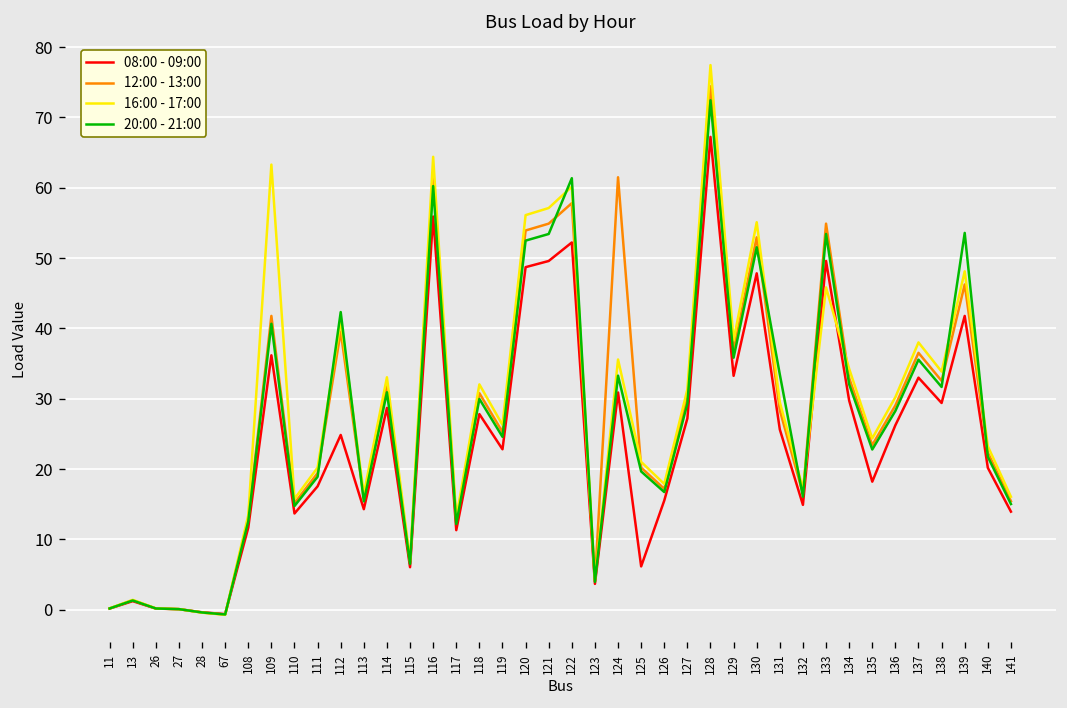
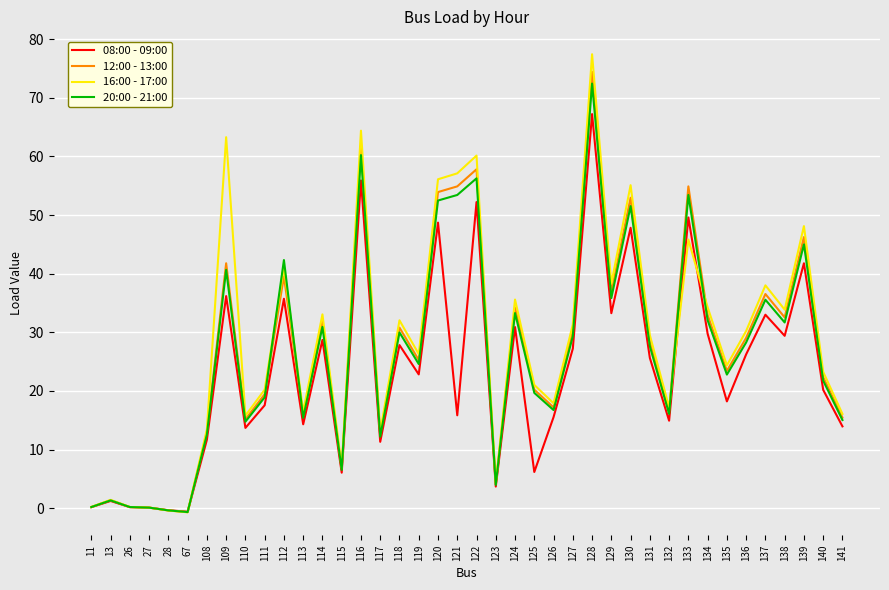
  {
    "08:00 - 09:00": {
      "108": 12,
      "109": 36,
      "110": 14,
      "111": 18,
-     "112": 25,
+     "112": 36,
      "113": 14,
      "114": 29,
      "115": 6,
      "116": 56,
      "117": 11,
      "118": 28,
      "119": 23,
      "120": 49,
-     "121": 50,
+     "121": 16,
      "122": 52,
      "124": 31,
      "125": 6,
      "126": 16,
      "127": 27,
      "128": 67,
      "129": 33,
      "130": 48,
      "131": 26,
      "132": 15,
      "133": 50,
      "134": 30,
      "135": 18,
      "136": 26,
      "137": 33,
      "138": 29,
      "139": 42,
      "140": 20,
      "141": 14
    },
    "12:00 - 13:00": {
      "109": 42,
      "111": 19,
      "112": 40,
      "114": 32,
      "116": 62,
      "118": 31,
      "119": 25,
      "120": 54,
      "121": 55,
      "122": 58,
-     "124": 61,
+     "124": 34,
      "125": 20,
      "126": 17,
      "127": 30,
      "128": 74,
      "129": 37,
      "130": 53,
      "131": 28,
      "132": 17,
      "133": 55,
      "134": 33,
      "135": 23,
      "136": 29,
      "137": 37,
      "138": 33,
      "139": 46,
      "140": 22
    },
    "16:00 - 17:00": {
      "108": 13,
      "109": 63,
      "110": 16,
      "111": 20,
      "112": 41,
      "113": 16,
      "114": 33,
      "116": 64,
      "117": 13,
      "118": 32,
      "119": 26,
      "120": 56,
      "121": 57,
      "122": 60,
      "124": 36,
      "125": 21,
      "126": 18,
      "127": 31,
      "128": 77,
      "129": 38,
      "130": 55,
      "131": 30,
      "132": 17,
      "133": 46,
      "134": 34,
      "135": 24,
      "136": 30,
      "137": 38,
      "138": 34,
      "139": 48,
      "140": 23,
      "141": 16
    },
    "20:00 - 21:00": {
      "109": 41,
      "111": 19,
      "112": 42,
      "114": 31,
      "116": 60,
      "118": 30,
      "119": 25,
      "120": 52,
      "121": 53,
-     "122": 61,
+     "122": 56,
      "124": 33,
      "125": 20,
      "126": 17,
      "127": 29,
      "128": 72,
      "129": 36,
      "130": 52,
-     "131": 33,
+     "131": 28,
      "132": 16,
      "133": 53,
      "134": 32,
      "135": 23,
      "136": 28,
      "137": 36,
      "138": 32,
-     "139": 54,
+     "139": 45,
      "140": 22
    }
  }
